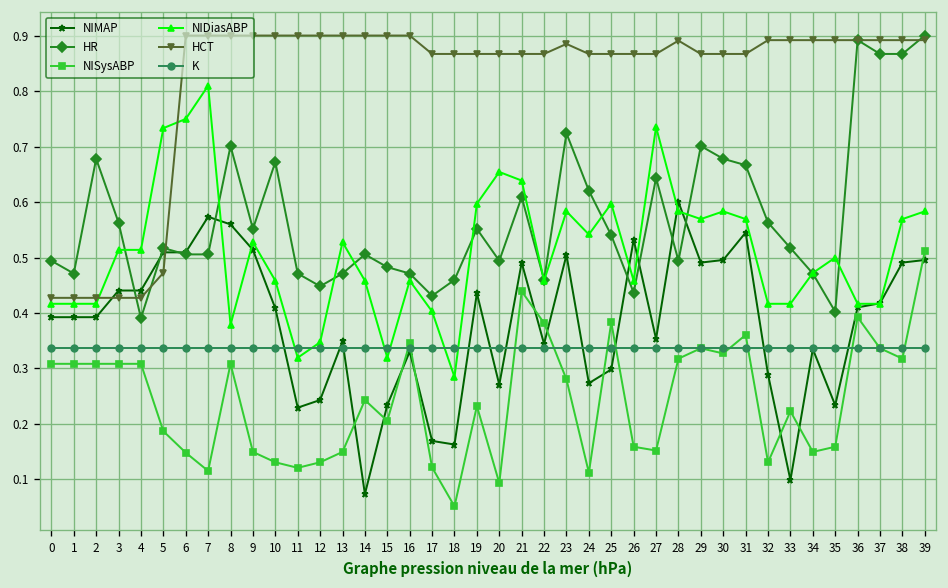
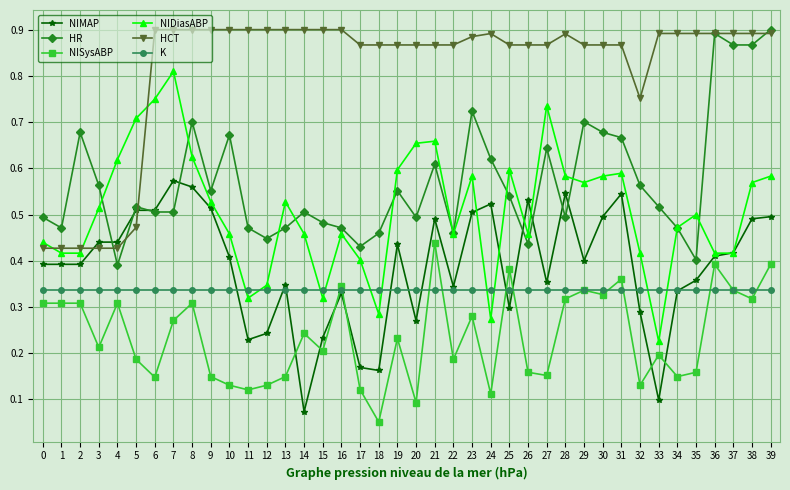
  {
    "NIMAP": {
      "0": 0.39,
      "1": 0.39,
      "2": 0.39,
      "3": 0.44,
      "4": 0.44,
      "5": 0.51,
      "7": 0.57,
      "8": 0.56,
      "9": 0.51,
      "10": 0.41,
      "11": 0.23,
      "12": 0.24,
      "13": 0.35,
      "14": 0.07,
      "15": 0.23,
      "16": 0.33,
      "17": 0.17,
      "18": 0.16,
      "19": 0.44,
      "20": 0.27,
      "21": 0.49,
      "22": 0.34,
      "23": 0.50,
-     "24": 0.27,
+     "24": 0.52,
      "25": 0.30,
      "26": 0.53,
      "27": 0.35,
-     "28": 0.60,
-     "29": 0.49,
+     "28": 0.55,
+     "29": 0.40,
      "30": 0.50,
      "31": 0.55,
      "32": 0.29,
      "33": 0.10,
-     "35": 0.23,
+     "35": 0.36,
      "36": 0.41,
      "38": 0.49,
      "39": 0.50
    },
    "NISysABP": {
      "0": 0.31,
      "1": 0.31,
      "2": 0.31,
-     "3": 0.31,
+     "3": 0.21,
      "4": 0.31,
      "5": 0.19,
      "6": 0.15,
-     "7": 0.12,
+     "7": 0.27,
      "8": 0.31,
      "9": 0.15,
      "10": 0.13,
      "11": 0.12,
      "12": 0.13,
      "13": 0.15,
      "14": 0.24,
      "15": 0.21,
      "16": 0.35,
      "17": 0.12,
      "18": 0.05,
      "19": 0.23,
      "20": 0.09,
      "21": 0.44,
-     "22": 0.38,
+     "22": 0.19,
      "23": 0.28,
      "24": 0.11,
      "25": 0.38,
      "26": 0.16,
      "27": 0.15,
      "28": 0.32,
      "30": 0.33,
      "31": 0.36,
      "32": 0.13,
-     "33": 0.22,
+     "33": 0.20,
      "34": 0.15,
      "35": 0.16,
      "36": 0.39,
      "38": 0.32,
-     "39": 0.51
+     "39": 0.39
    },
    "NIDiasABP": {
-     "0": 0.42,
+     "0": 0.44,
      "1": 0.42,
      "2": 0.42,
      "3": 0.51,
-     "4": 0.51,
-     "5": 0.73,
+     "4": 0.62,
+     "5": 0.71,
      "6": 0.75,
      "7": 0.81,
-     "8": 0.38,
+     "8": 0.63,
      "9": 0.53,
      "10": 0.46,
      "11": 0.32,
      "12": 0.35,
      "13": 0.53,
      "14": 0.46,
      "15": 0.32,
      "16": 0.46,
      "17": 0.40,
      "18": 0.28,
      "19": 0.60,
      "20": 0.65,
-     "21": 0.64,
+     "21": 0.66,
      "23": 0.58,
-     "24": 0.54,
+     "24": 0.27,
      "25": 0.60,
      "26": 0.46,
      "27": 0.74,
      "28": 0.58,
      "29": 0.57,
      "30": 0.58,
-     "31": 0.57,
+     "31": 0.59,
      "32": 0.42,
-     "33": 0.42,
+     "33": 0.23,
      "35": 0.50,
      "36": 0.42,
      "38": 0.57,
      "39": 0.58
    },
    "HCT": {
      "0": 0.43,
      "1": 0.43,
      "2": 0.43,
      "3": 0.43,
      "4": 0.43,
      "5": 0.47,
      "10": 0.90,
      "11": 0.90,
      "12": 0.90,
      "13": 0.90,
      "14": 0.90,
      "15": 0.90,
      "16": 0.90,
      "17": 0.87,
      "18": 0.87,
      "19": 0.87,
      "20": 0.87,
      "21": 0.87,
      "22": 0.87,
      "23": 0.89,
-     "24": 0.87,
+     "24": 0.89,
      "25": 0.87,
      "26": 0.87,
      "27": 0.87,
      "28": 0.89,
      "29": 0.87,
      "30": 0.87,
      "31": 0.87,
-     "32": 0.89,
+     "32": 0.75,
      "33": 0.89,
      "34": 0.89,
      "35": 0.89,
      "37": 0.89,
      "38": 0.89,
      "39": 0.89
    }
  }
